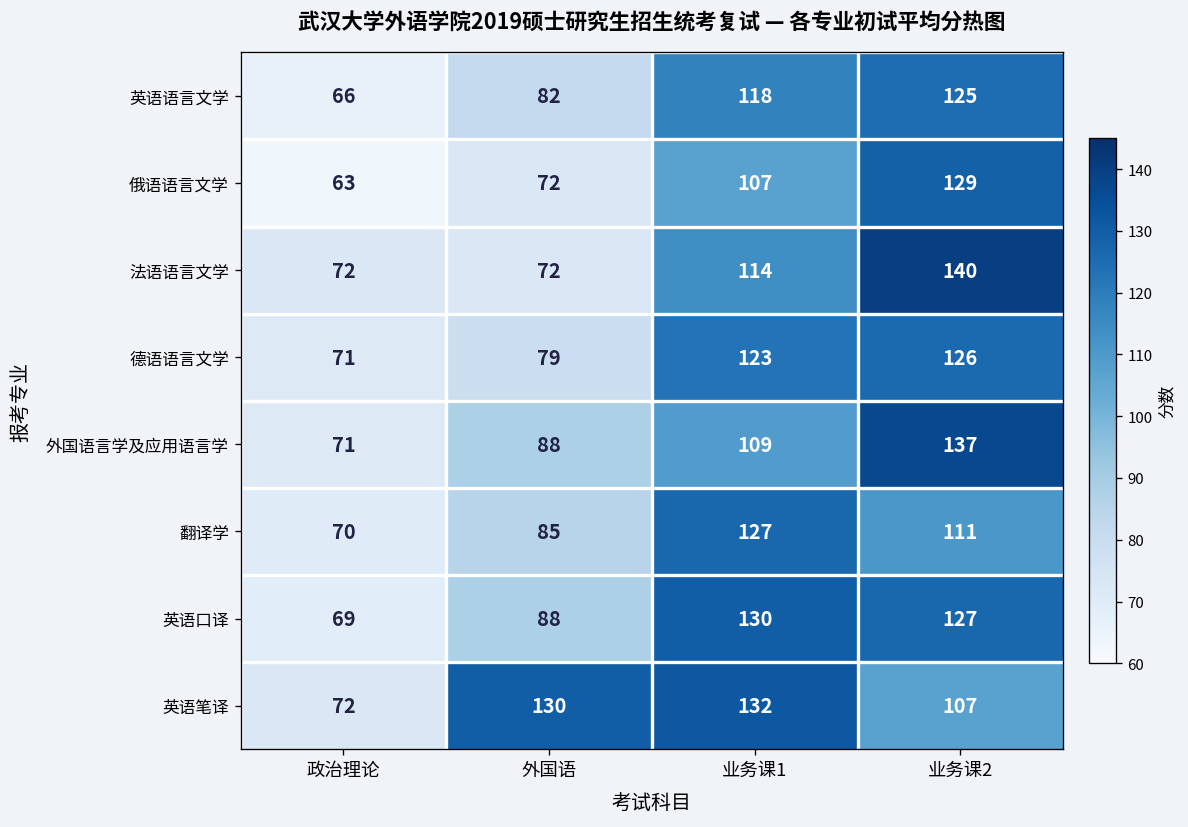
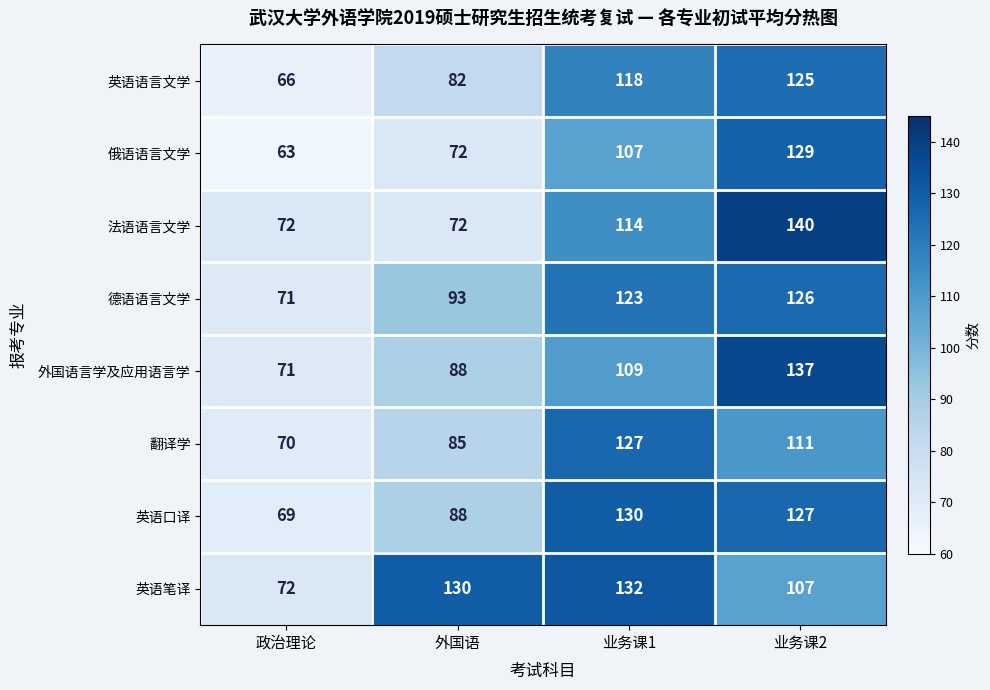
  {
    "英语语言文学": {
      "政治理论": 66,
      "外国语": 82,
      "业务课1": 118,
      "业务课2": 125
    },
    "俄语语言文学": {
      "政治理论": 63,
      "外国语": 72,
      "业务课1": 107,
      "业务课2": 129
    },
    "法语语言文学": {
      "政治理论": 72,
      "外国语": 72,
      "业务课1": 114,
      "业务课2": 140
    },
    "德语语言文学": {
      "政治理论": 71,
-     "外国语": 79,
+     "外国语": 93,
      "业务课1": 123,
      "业务课2": 126
    },
    "外国语言学及应用语言学": {
      "政治理论": 71,
      "外国语": 88,
      "业务课1": 109,
      "业务课2": 137
    },
    "翻译学": {
      "政治理论": 70,
      "外国语": 85,
      "业务课1": 127,
      "业务课2": 111
    },
    "英语口译": {
      "政治理论": 69,
      "外国语": 88,
      "业务课1": 130,
      "业务课2": 127
    },
    "英语笔译": {
      "政治理论": 72,
      "外国语": 130,
      "业务课1": 132,
      "业务课2": 107
    }
  }
